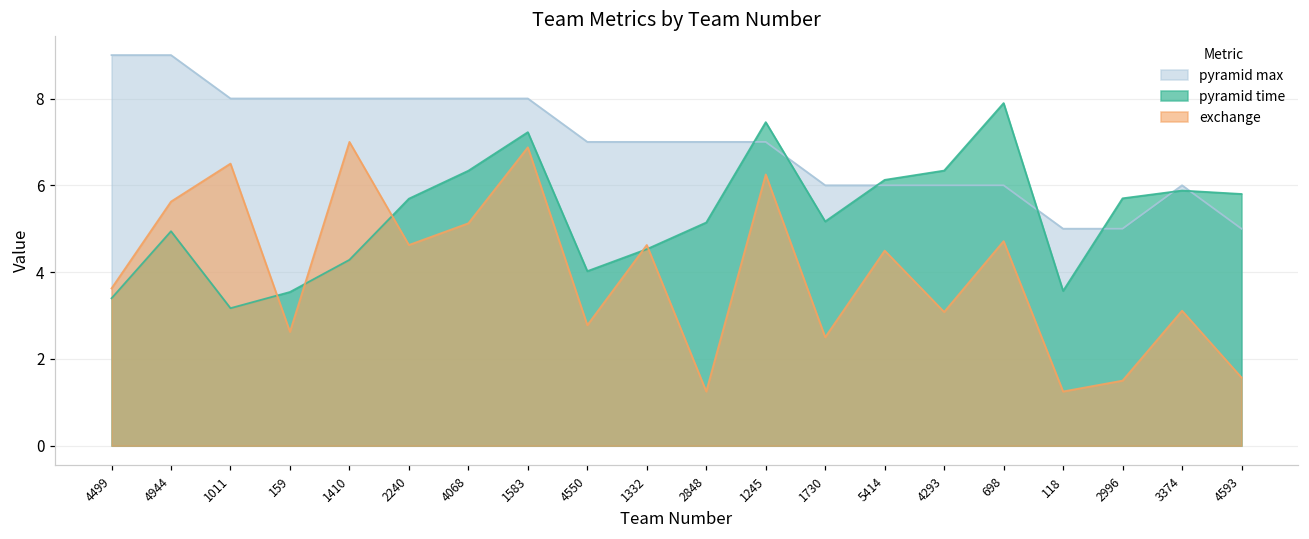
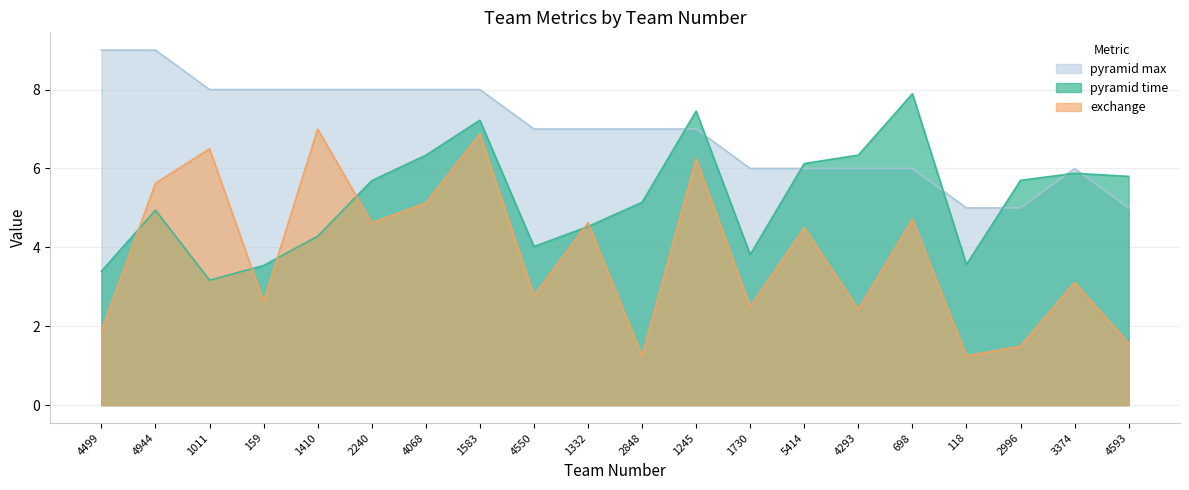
  {
    "pyramid max": {
      "4499": 9.0,
      "4944": 9.0,
      "1011": 8.0,
      "159": 8.0,
      "1410": 8.0,
      "2240": 8.0,
      "4068": 8.0,
      "1583": 8.0,
      "4550": 7.0,
      "1332": 7.0,
      "2848": 7.0,
      "1245": 7.0,
      "1730": 6.0,
      "5414": 6.0,
      "4293": 6.0,
      "698": 6.0,
      "118": 5.0,
      "2996": 5.0,
      "3374": 6.0,
      "4593": 5.0
    },
    "pyramid time": {
      "4499": 3.4,
      "4944": 4.9,
      "1011": 3.2,
      "159": 3.5,
      "1410": 4.3,
      "2240": 5.7,
      "4068": 6.3,
      "1583": 7.2,
      "4550": 4.0,
      "1332": 4.5,
      "2848": 5.1,
      "1245": 7.5,
-     "1730": 5.2,
+     "1730": 3.8,
      "5414": 6.1,
      "4293": 6.3,
      "698": 7.9,
      "118": 3.6,
      "2996": 5.7,
      "3374": 5.9,
      "4593": 5.8
    },
    "exchange": {
-     "4499": 3.6,
+     "4499": 1.9,
      "4944": 5.6,
      "1011": 6.5,
      "159": 2.6,
      "1410": 7.0,
      "2240": 4.6,
      "4068": 5.1,
      "1583": 6.9,
      "4550": 2.8,
      "1332": 4.6,
      "2848": 1.3,
      "1245": 6.3,
      "1730": 2.5,
      "5414": 4.5,
-     "4293": 3.1,
+     "4293": 2.4,
      "698": 4.7,
      "118": 1.3,
      "2996": 1.5,
      "3374": 3.1,
      "4593": 1.6
    }
  }
